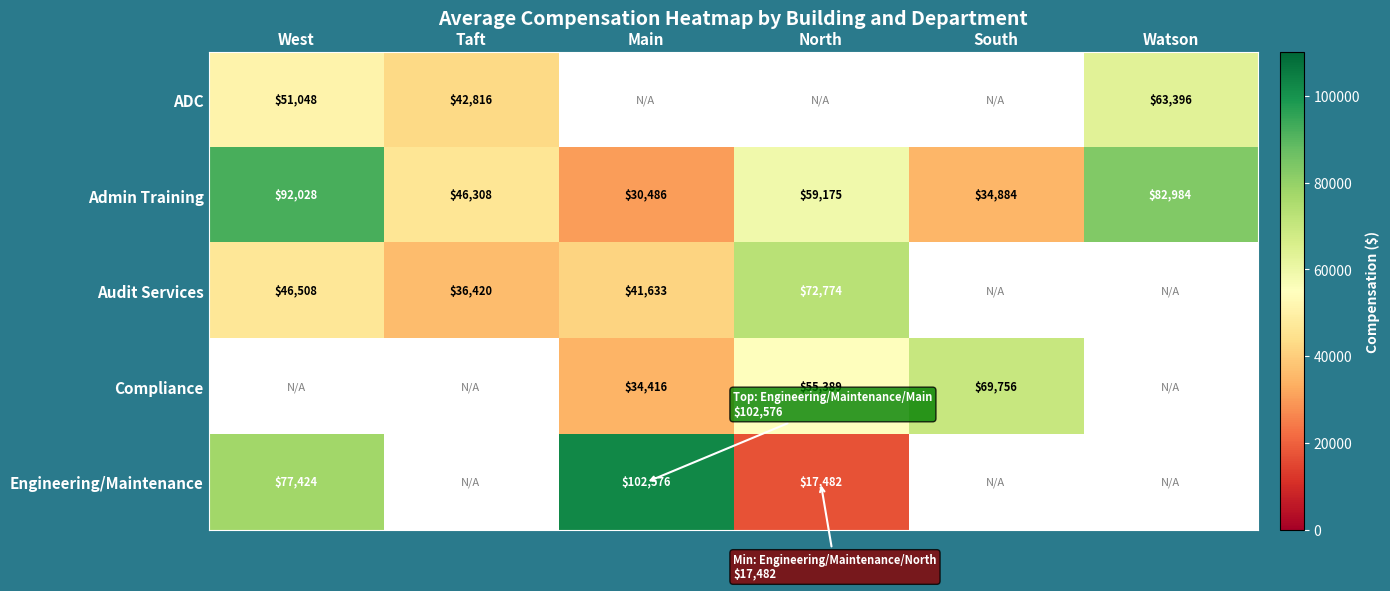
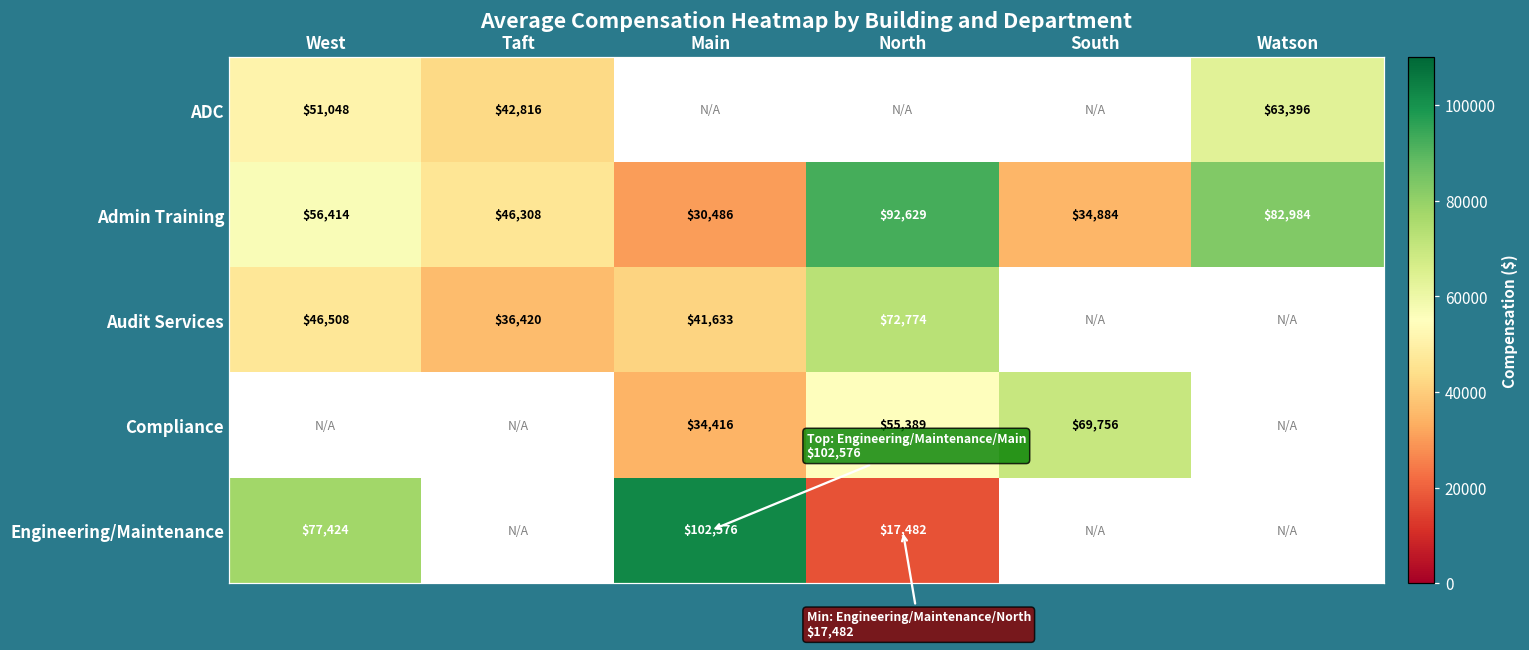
  {
    "ADC": {
      "West": "$51,048",
      "Taft": "$42,816",
      "Watson": "$63,396"
    },
    "Admin Training": {
-     "West": "$92,028",
+     "West": "$56,414",
      "Taft": "$46,308",
      "Main": "$30,486",
-     "North": "$59,175",
+     "North": "$92,629",
      "South": "$34,884",
      "Watson": "$82,984"
    },
    "Audit Services": {
      "West": "$46,508",
      "Taft": "$36,420",
      "Main": "$41,633",
      "North": "$72,774"
    },
    "Compliance": {
      "Main": "$34,416",
      "South": "$69,756"
    },
    "Engineering/Maintenance": {
      "West": "$77,424"
    }
  }
